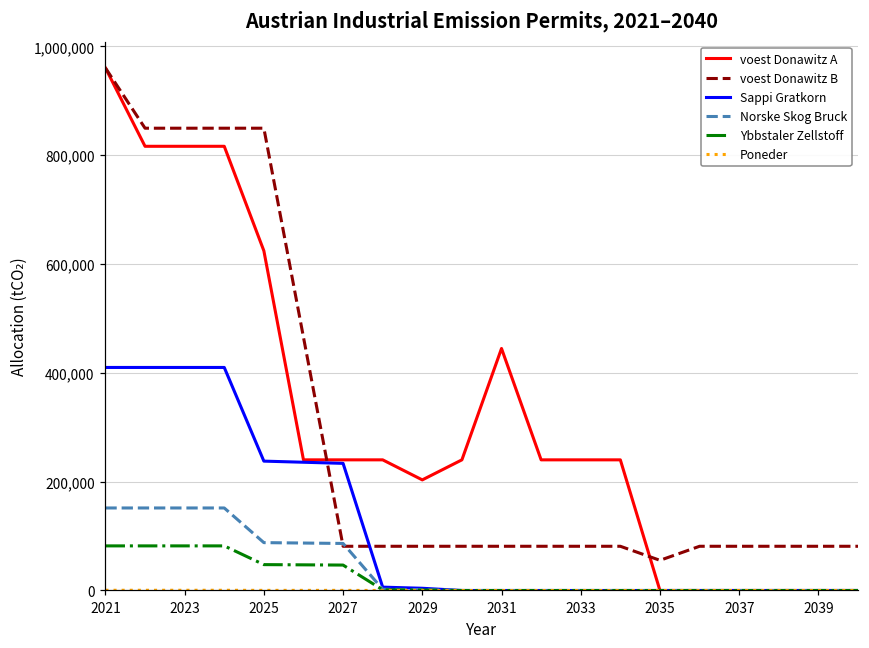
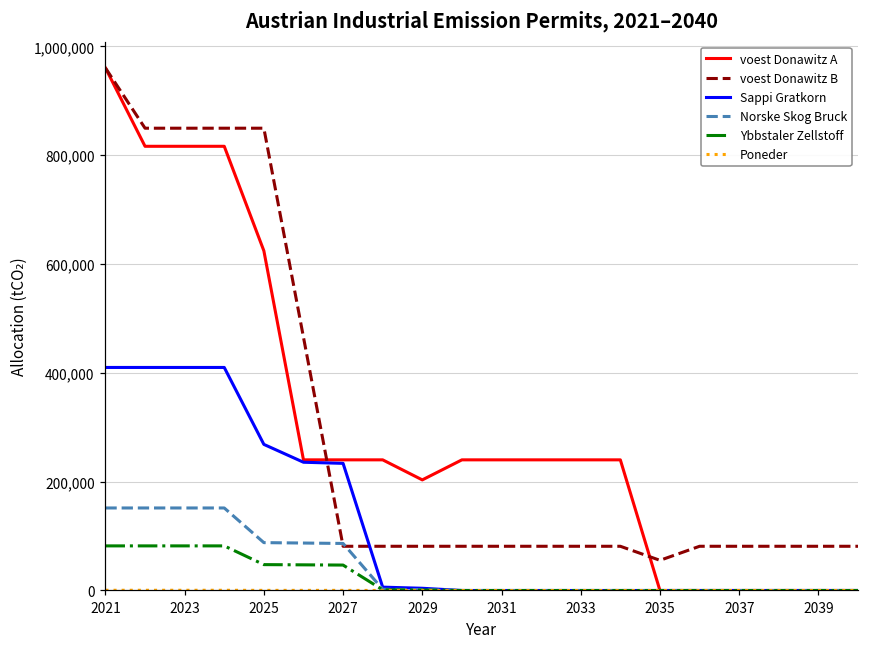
  {
    "voest Donawitz A": {
      "2023": "820,000",
      "2025": "620,000",
      "2027": "240,000",
      "2029": "200,000",
-     "2031": "440,000",
+     "2031": "240,000",
      "2033": "240,000"
    },
    "voest Donawitz B": {
      "2023": "850,000",
      "2025": "850,000",
      "2029": "80,000",
      "2031": "80,000",
      "2033": "80,000",
      "2035": "60,000",
      "2037": "80,000",
      "2039": "80,000"
    },
    "Sappi Gratkorn": {
      "2021": "410,000",
      "2023": "410,000",
-     "2025": "240,000",
+     "2025": "270,000",
      "2027": "230,000"
    },
    "Norske Skog Bruck": {
      "2021": "150,000",
      "2023": "150,000",
      "2025": "90,000"
    },
    "Ybbstaler Zellstoff": {
      "2021": "80,000",
      "2023": "80,000",
      "2025": "50,000",
      "2027": "50,000"
    },
    "Poneder": {
      "2021": "0",
      "2023": "0",
      "2025": "0",
      "2027": "0"
    }
  }
